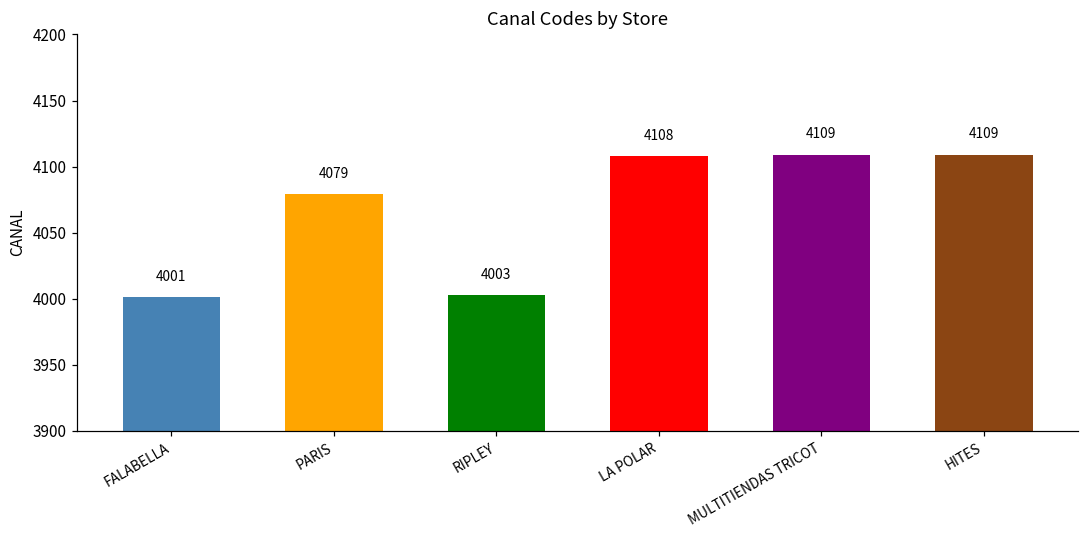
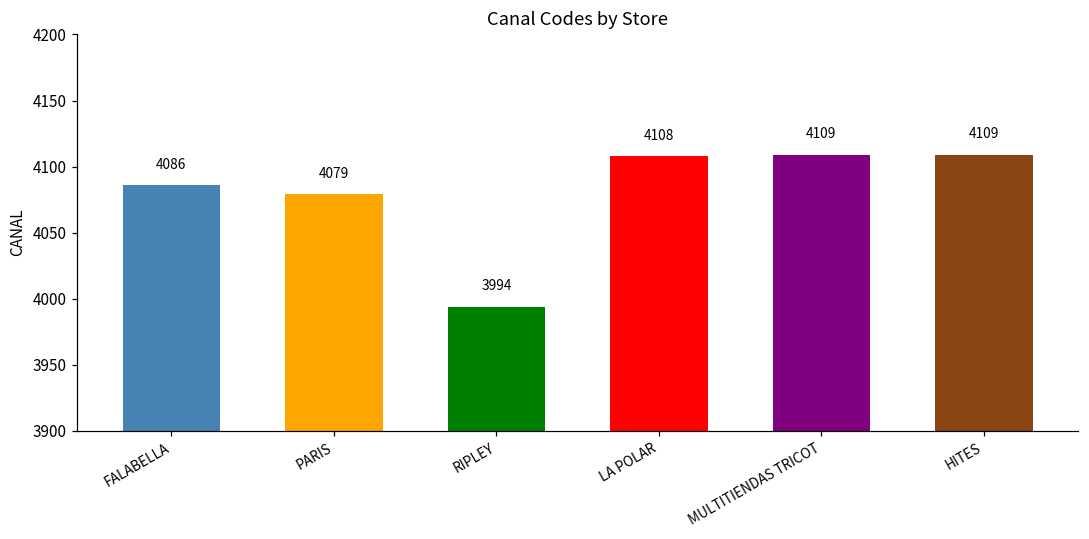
  {
-   "FALABELLA": 4001,
+   "FALABELLA": 4086,
    "PARIS": 4079,
-   "RIPLEY": 4003,
+   "RIPLEY": 3994,
    "LA POLAR": 4108,
    "MULTITIENDAS TRICOT": 4109,
    "HITES": 4109
  }
